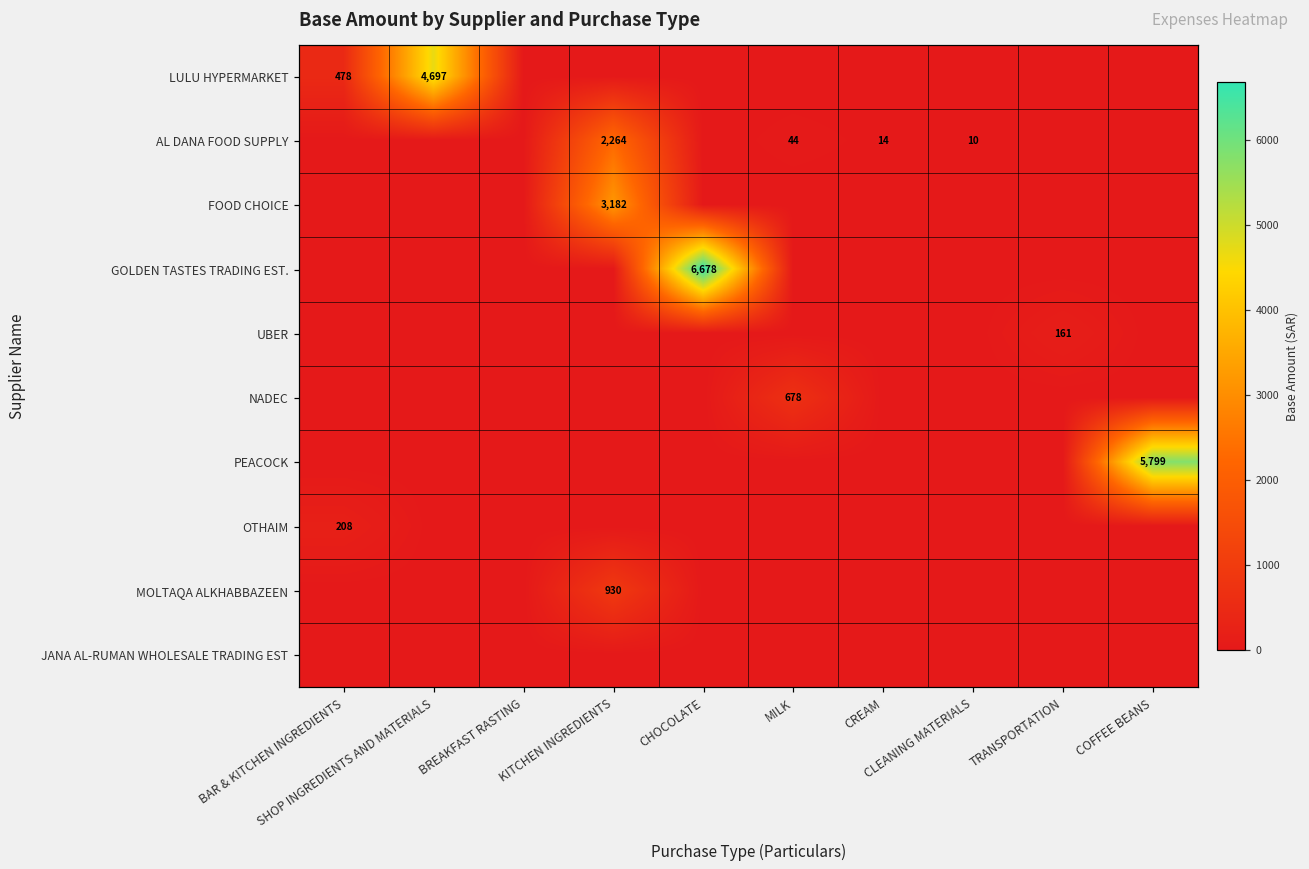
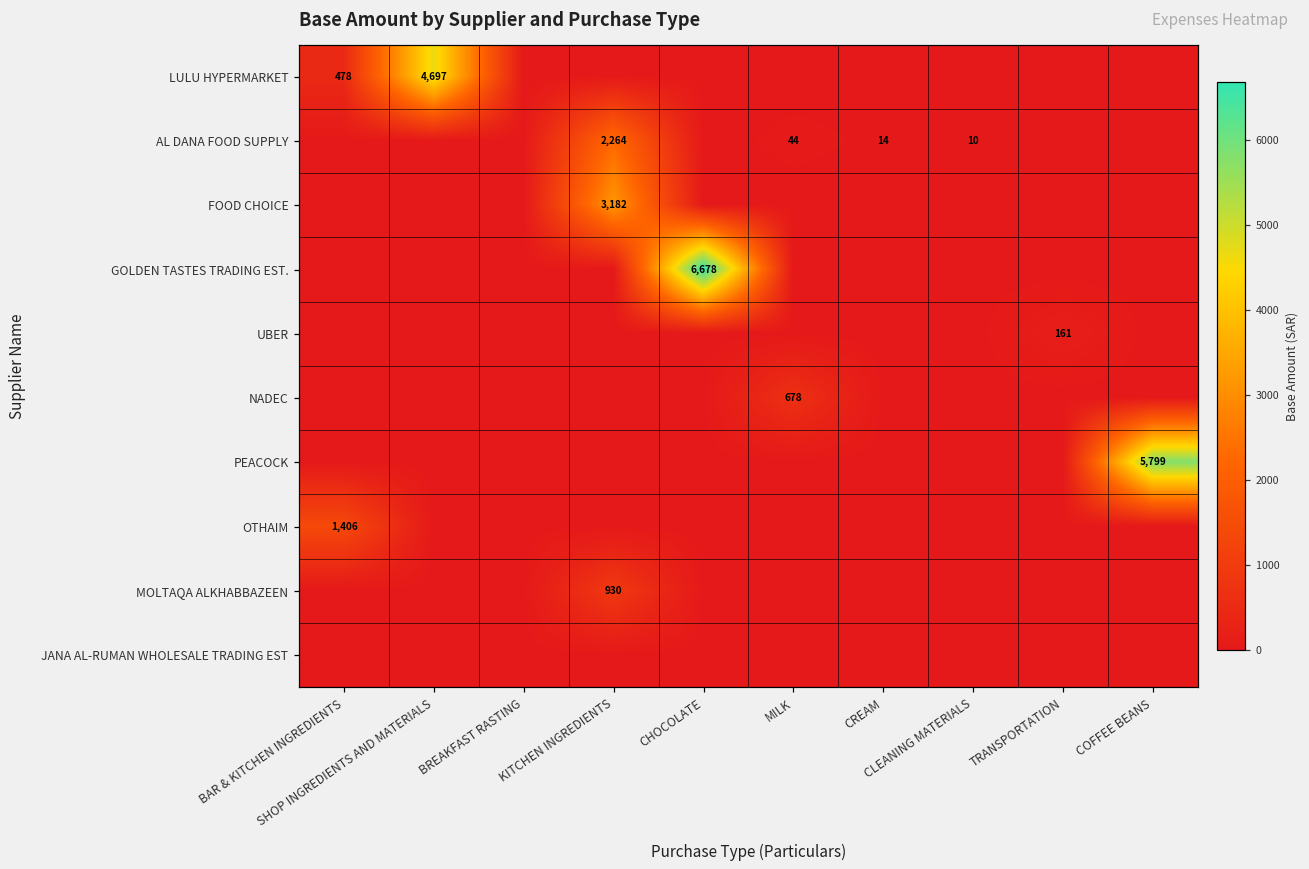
  {
    "LULU HYPERMARKET": {
      "BAR & KITCHEN INGREDIENTS": "478",
      "SHOP INGREDIENTS AND MATERIALS": "4,697"
    },
    "AL DANA FOOD SUPPLY": {
      "KITCHEN INGREDIENTS": "2,264",
      "MILK": "44",
      "CREAM": "14",
      "CLEANING MATERIALS": "10"
    },
    "FOOD CHOICE": {
      "KITCHEN INGREDIENTS": "3,182"
    },
    "GOLDEN TASTES TRADING EST.": {
      "CHOCOLATE": "6,678"
    },
    "UBER": {
      "TRANSPORTATION": "161"
    },
    "NADEC": {
      "MILK": "678"
    },
    "PEACOCK": {
      "COFFEE BEANS": "5,799"
    },
    "OTHAIM": {
-     "BAR & KITCHEN INGREDIENTS": "208"
+     "BAR & KITCHEN INGREDIENTS": "1,406"
    },
    "MOLTAQA ALKHABBAZEEN": {
      "KITCHEN INGREDIENTS": "930"
    }
  }
